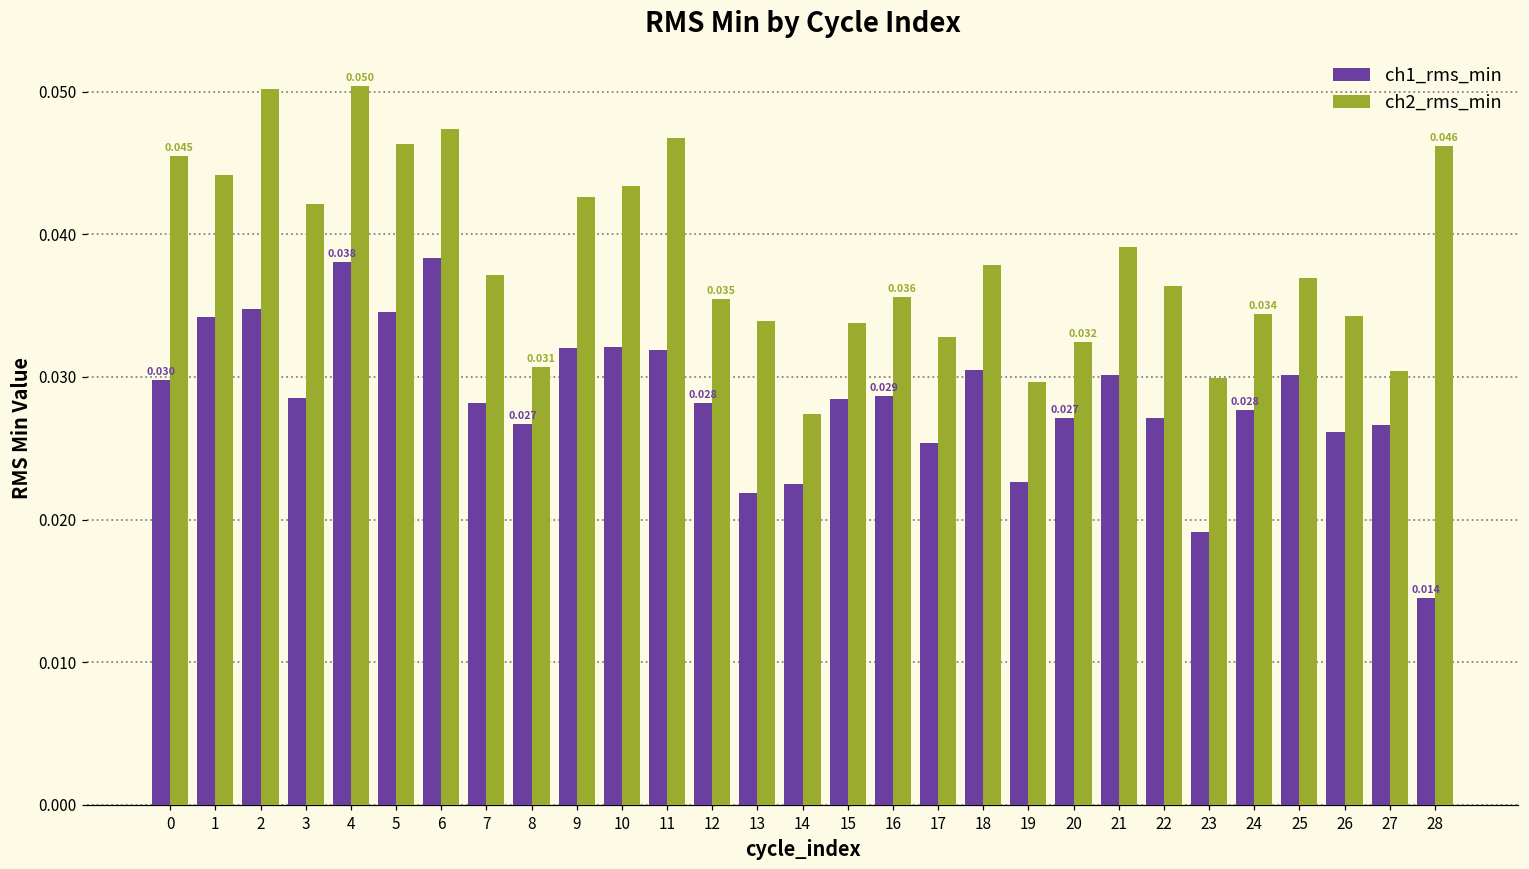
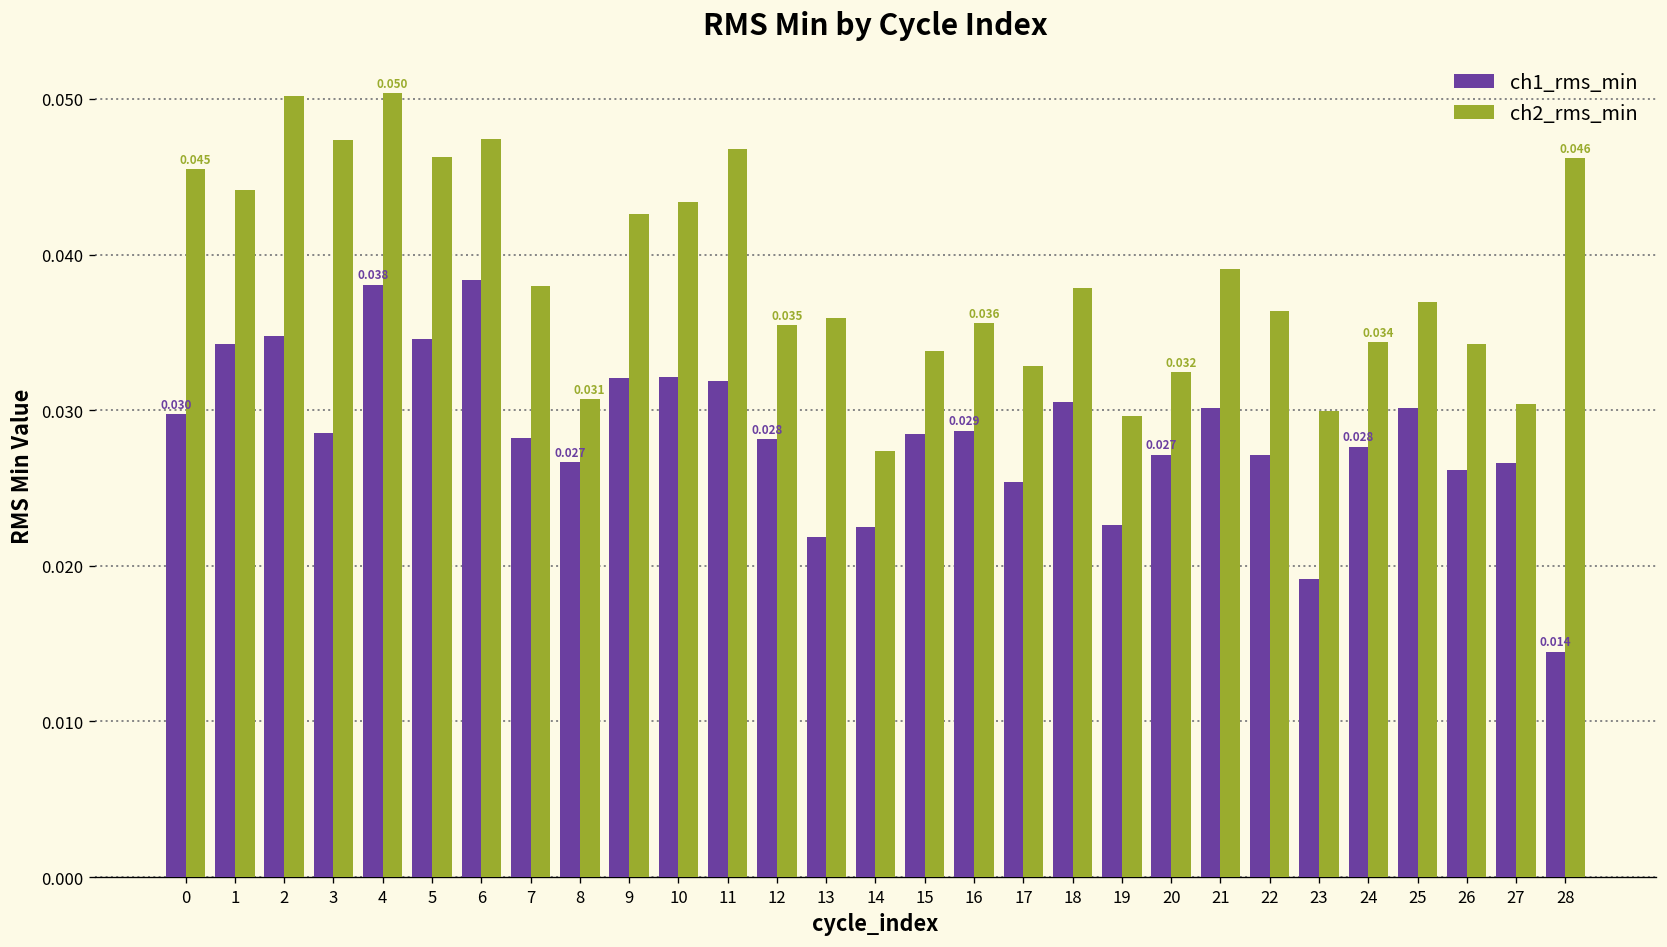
  {
    "ch1_rms_min": {
      "0": 0.030,
      "4": 0.038,
      "8": 0.027,
      "12": 0.028,
      "16": 0.029,
      "20": 0.027,
      "24": 0.028,
      "28": 0.014
    },
    "ch2_rms_min": {
      "1": 0.0441,
      "2": 0.0502,
-     "3": 0.0421,
+     "3": 0.0474,
      "5": 0.0463,
      "6": 0.0474,
-     "7": 0.0371,
+     "7": 0.0380,
      "9": 0.0426,
      "10": 0.0433,
      "11": 0.0467,
-     "13": 0.0339,
+     "13": 0.0359,
      "14": 0.0274,
      "15": 0.0338,
      "17": 0.0328,
      "18": 0.0378,
      "19": 0.0296,
      "21": 0.0391,
      "22": 0.0363,
      "23": 0.0299,
      "25": 0.0369,
      "26": 0.0343,
      "27": 0.0304
    }
  }
